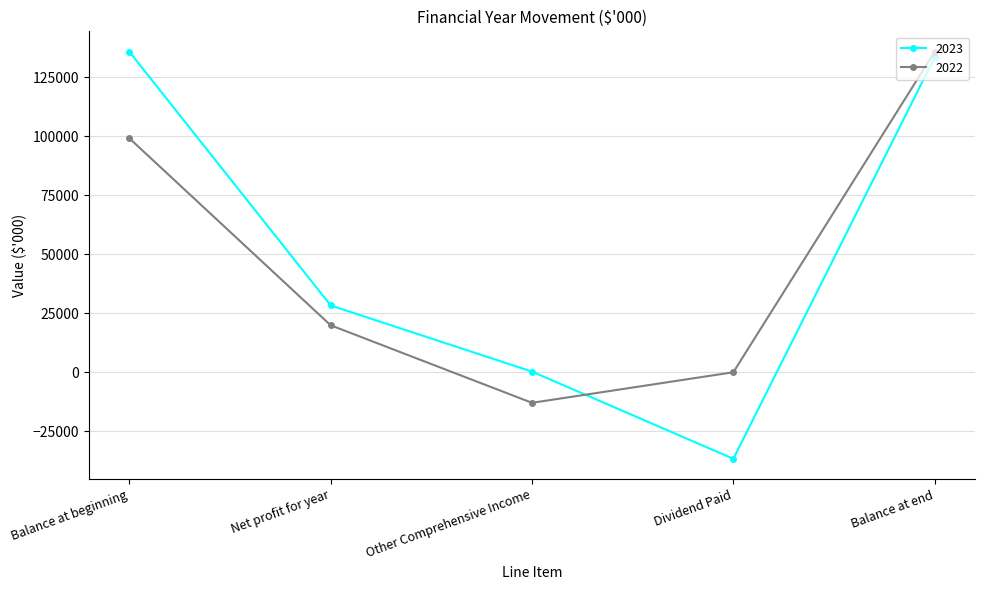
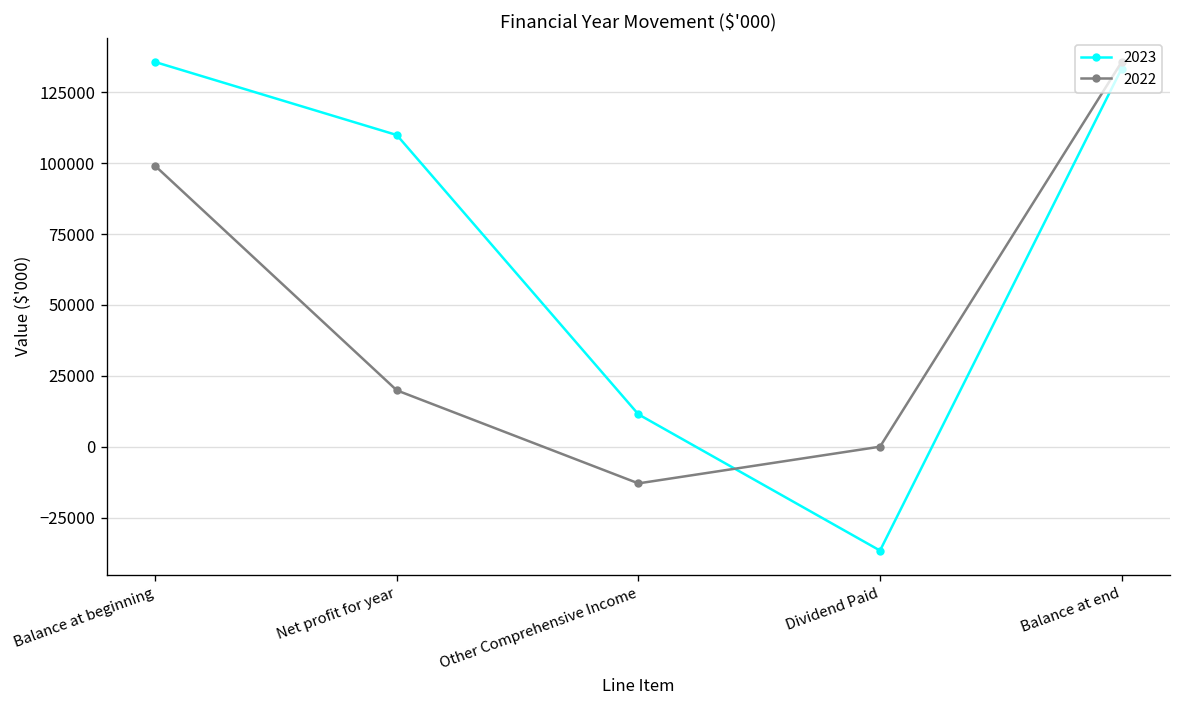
  {
    "2023": {
      "Balance at beginning": 136000,
-     "Net profit for year": 28000,
-     "Other Comprehensive Income": 0,
+     "Net profit for year": 110000,
+     "Other Comprehensive Income": 11000,
      "Dividend Paid": -37000
    },
    "2022": {
      "Balance at beginning": 99000,
      "Net profit for year": 20000,
      "Other Comprehensive Income": -13000,
      "Dividend Paid": 0
    }
  }
